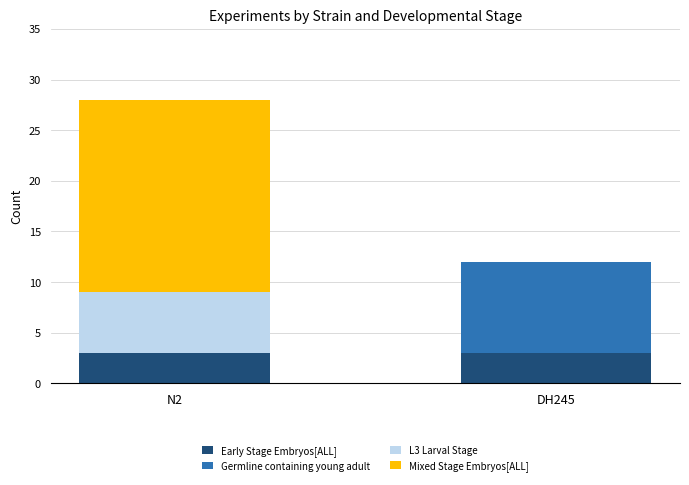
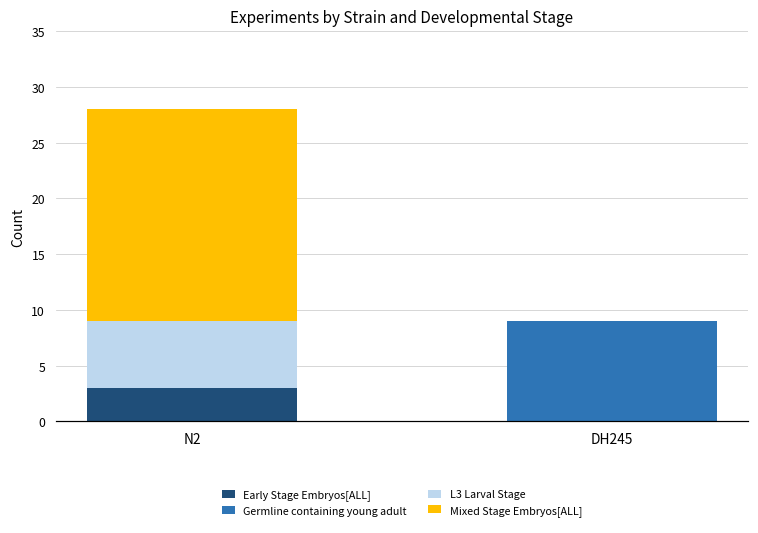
  {
    "Early Stage Embryos[ALL]": {
      "N2": 3,
-     "DH245": 3
+     "DH245": 0
    }
  }
